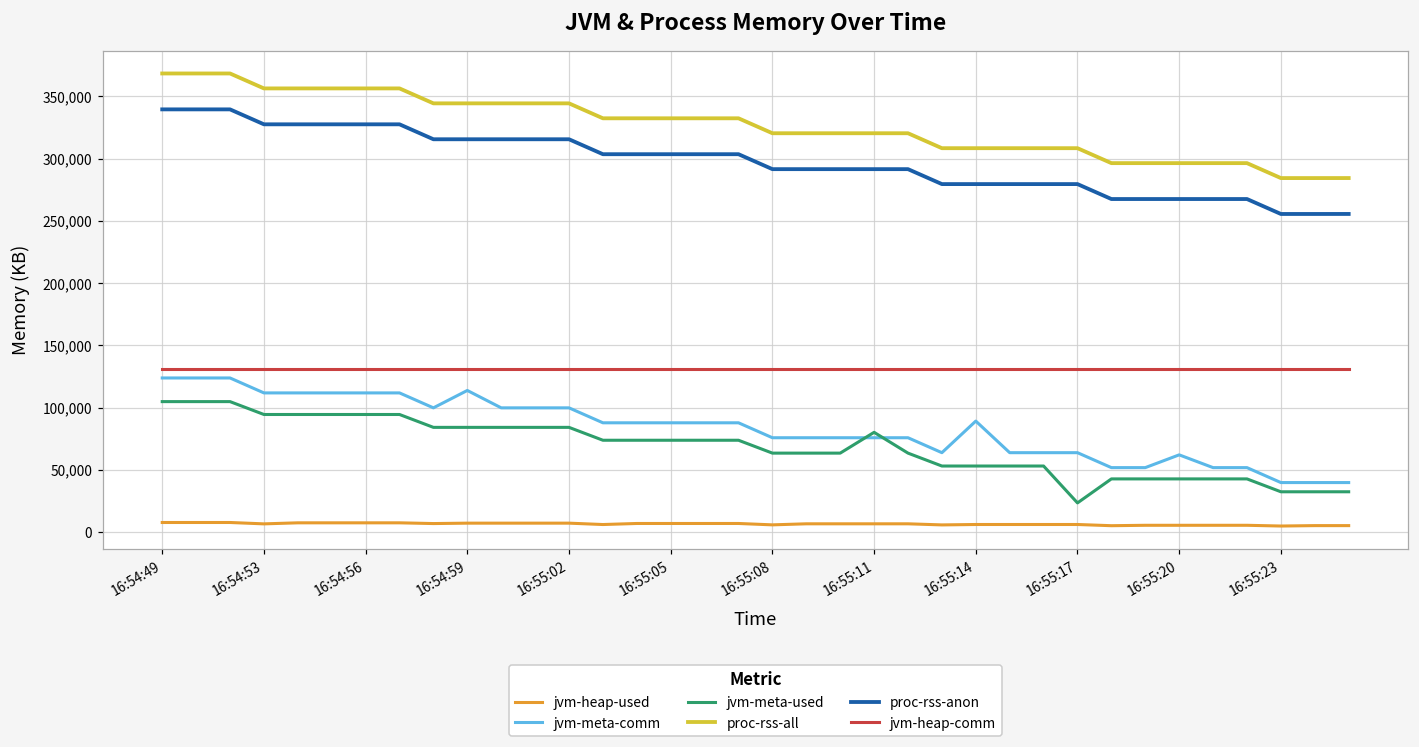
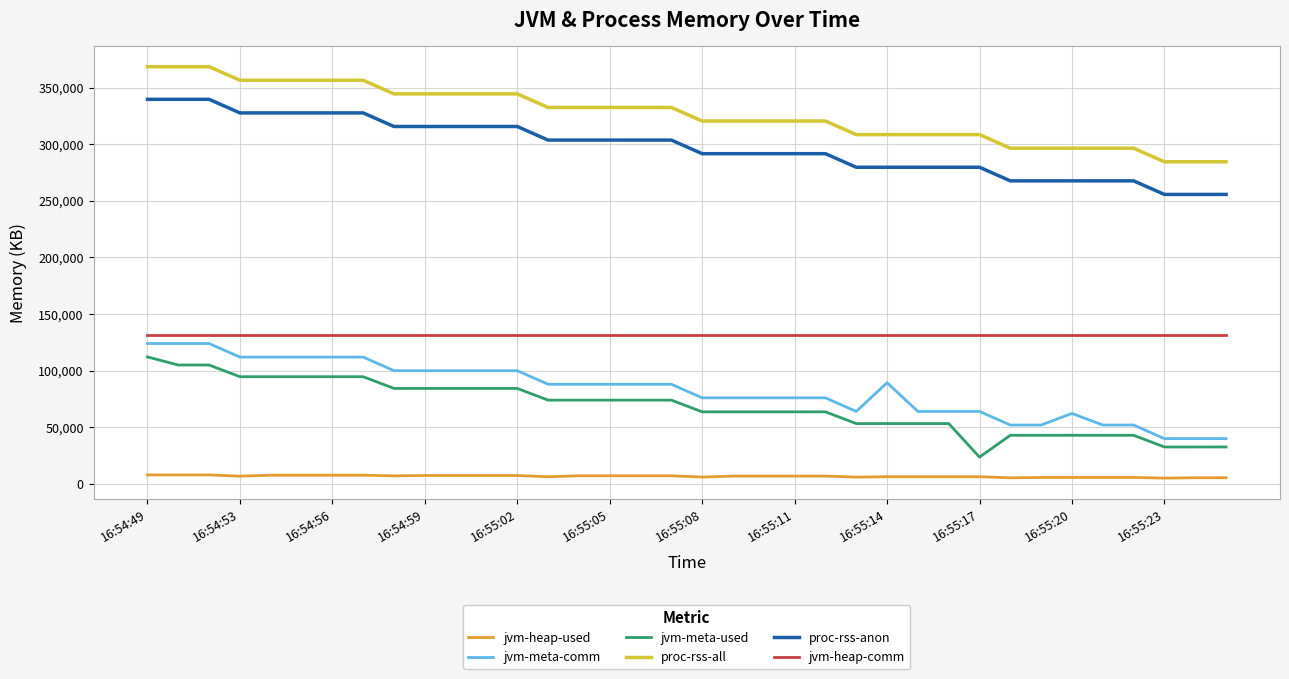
  {
    "jvm-meta-comm": {
      "16:54:49": "124,000",
      "16:54:53": "112,000",
      "16:54:56": "112,000",
-     "16:54:59": "114,000",
+     "16:54:59": "100,000",
      "16:55:02": "100,000",
      "16:55:05": "88,000",
      "16:55:08": "76,000",
      "16:55:11": "76,000",
      "16:55:14": "89,000",
      "16:55:17": "64,000",
      "16:55:20": "62,000",
      "16:55:23": "40,000"
    },
    "jvm-meta-used": {
-     "16:54:49": "105,000",
+     "16:54:49": "112,000",
      "16:54:53": "95,000",
      "16:54:56": "95,000",
      "16:54:59": "84,000",
      "16:55:02": "84,000",
      "16:55:05": "74,000",
      "16:55:08": "64,000",
-     "16:55:11": "80,000",
+     "16:55:11": "64,000",
      "16:55:14": "53,000",
      "16:55:17": "24,000",
      "16:55:20": "43,000",
      "16:55:23": "32,000"
    },
    "proc-rss-anon": {
      "16:54:49": "340,000",
      "16:54:53": "328,000",
      "16:54:56": "328,000",
      "16:54:59": "316,000",
      "16:55:02": "316,000",
      "16:55:05": "304,000",
      "16:55:08": "292,000",
      "16:55:11": "292,000",
      "16:55:14": "280,000",
      "16:55:17": "280,000",
      "16:55:20": "268,000",
      "16:55:23": "256,000"
    },
    "jvm-heap-comm": {
      "16:54:49": "131,000",
      "16:54:53": "131,000",
      "16:54:56": "131,000",
      "16:54:59": "131,000",
      "16:55:02": "131,000",
      "16:55:05": "131,000",
      "16:55:08": "131,000",
      "16:55:11": "131,000",
      "16:55:14": "131,000",
      "16:55:17": "131,000",
      "16:55:20": "131,000",
      "16:55:23": "131,000"
    }
  }
